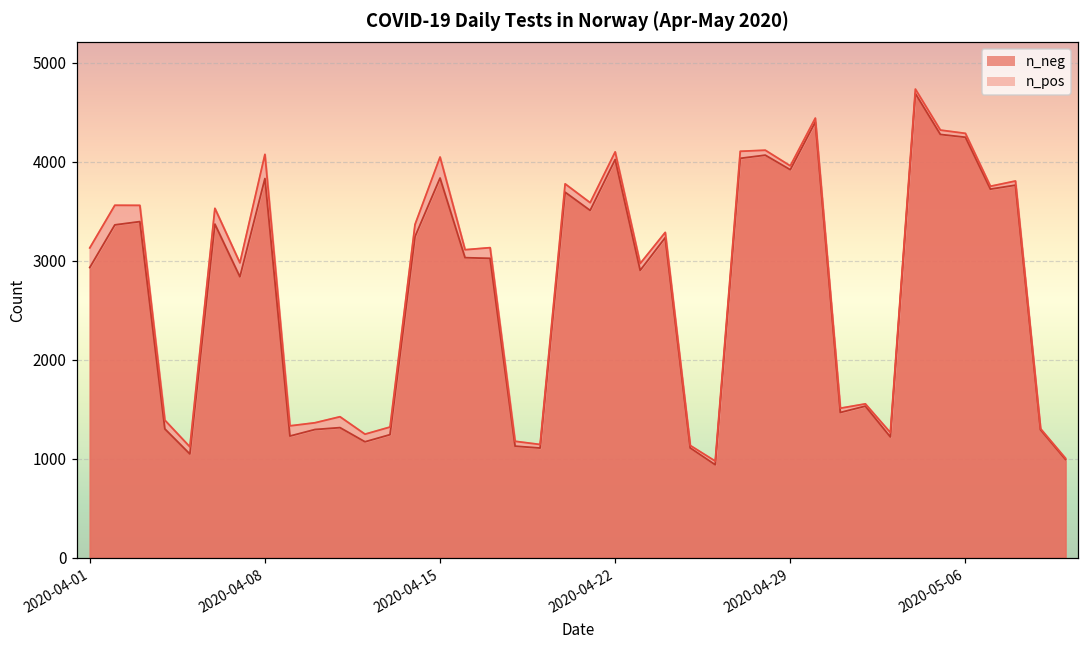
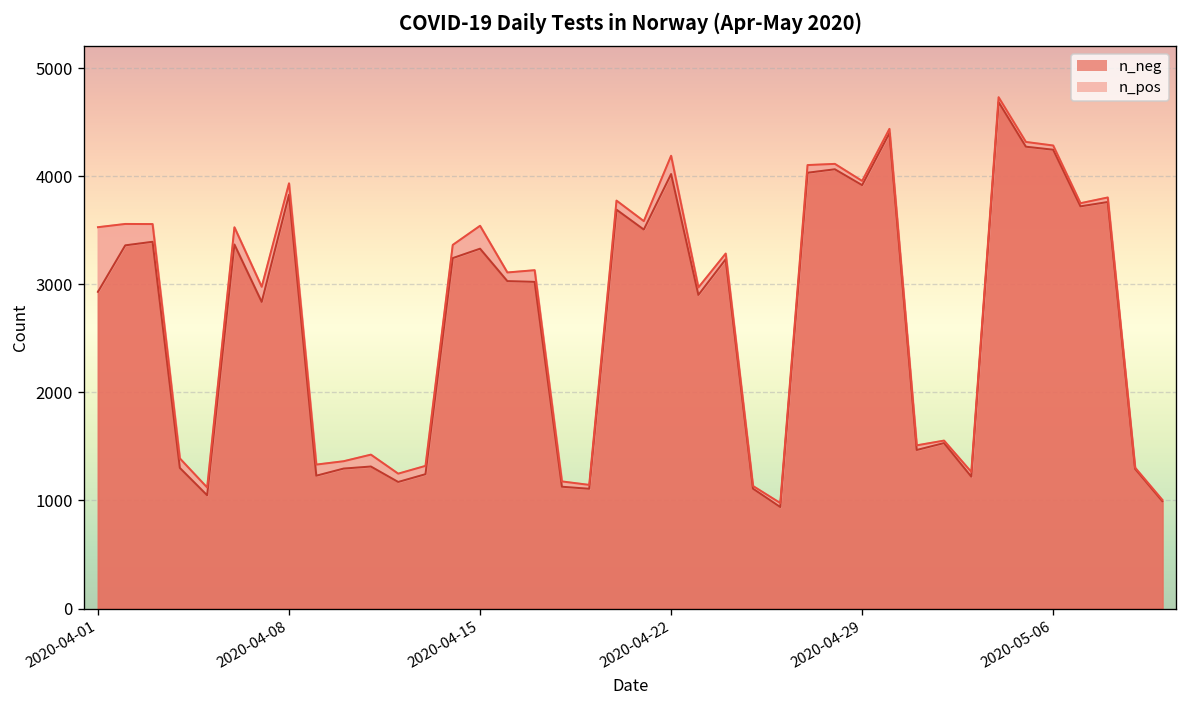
  {
    "n_neg": {
      "2020-04-01": 2900,
      "2020-04-08": 3800,
-     "2020-04-15": 3800,
+     "2020-04-15": 3300,
      "2020-04-22": 4000,
      "2020-04-29": 3900,
      "2020-05-06": 4200
    },
    "n_pos": {
-     "2020-04-01": 200,
-     "2020-04-08": 200,
+     "2020-04-01": 600,
+     "2020-04-08": 100,
      "2020-04-15": 200,
-     "2020-04-22": 100,
+     "2020-04-22": 200,
      "2020-04-29": 0,
      "2020-05-06": 0
    }
  }
